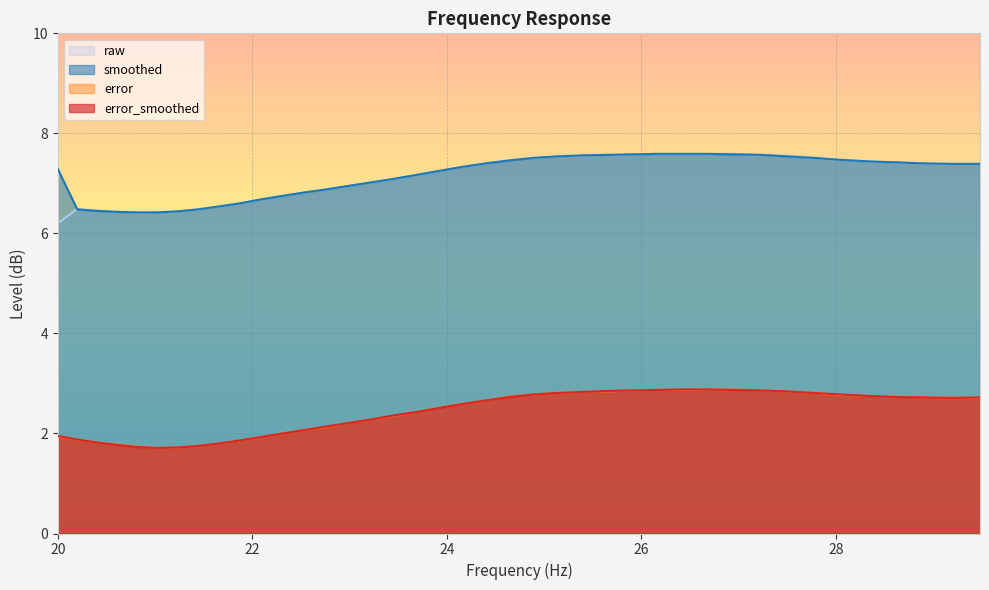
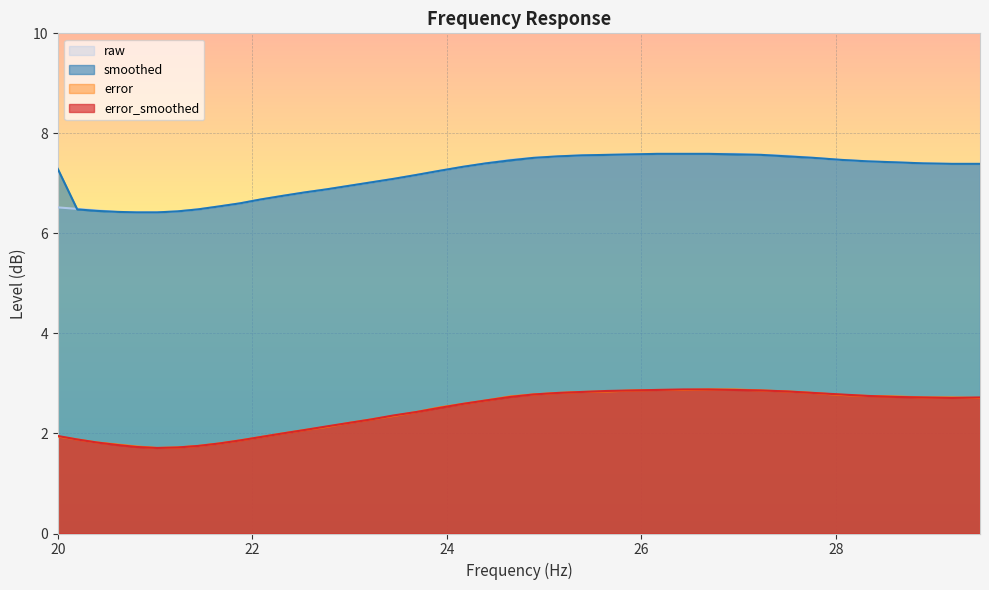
  {
    "raw": {
-     "20": 6.2
+     "20": 6.5
    },
    "smoothed": {
      "20": 7.3
    }
  }
